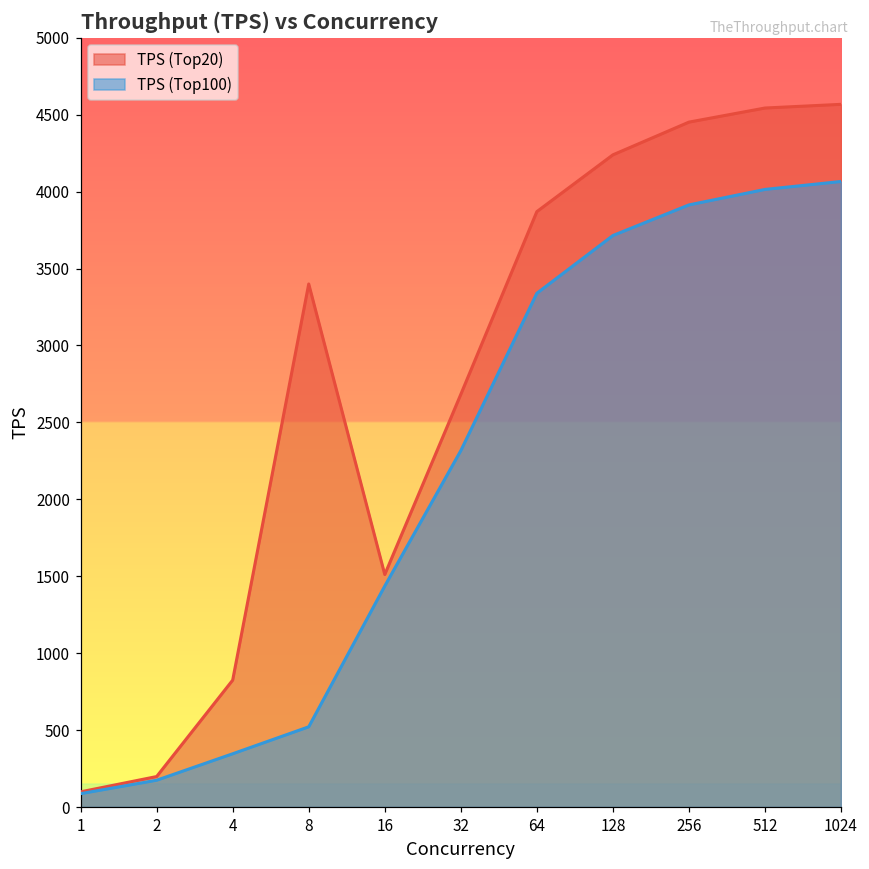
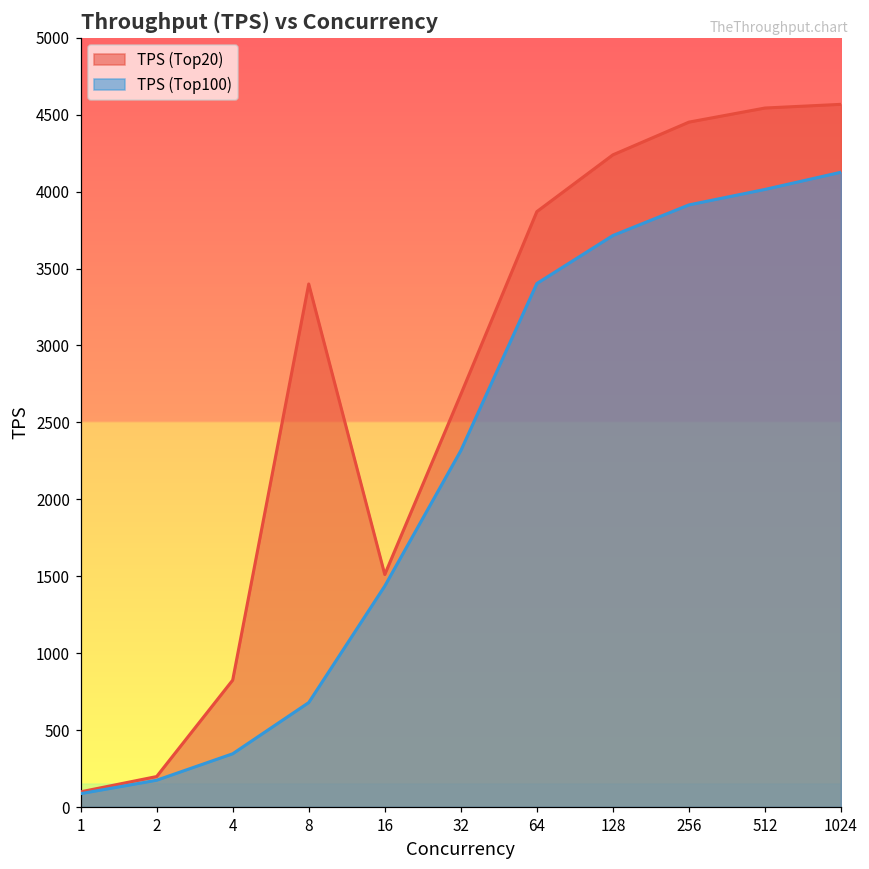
  {
    "TPS (Top20)": {
      "2": 200,
      "4": 830,
      "8": 3400,
      "16": 1510,
      "32": 2680,
      "64": 3870,
      "128": 4240,
      "256": 4450,
      "512": 4540,
      "1024": 4570
    },
    "TPS (Top100)": {
      "2": 170,
      "4": 350,
-     "8": 520,
+     "8": 680,
      "16": 1440,
      "32": 2320,
-     "64": 3340,
+     "64": 3400,
      "128": 3710,
      "256": 3910,
      "512": 4010,
-     "1024": 4070
+     "1024": 4130
    }
  }
